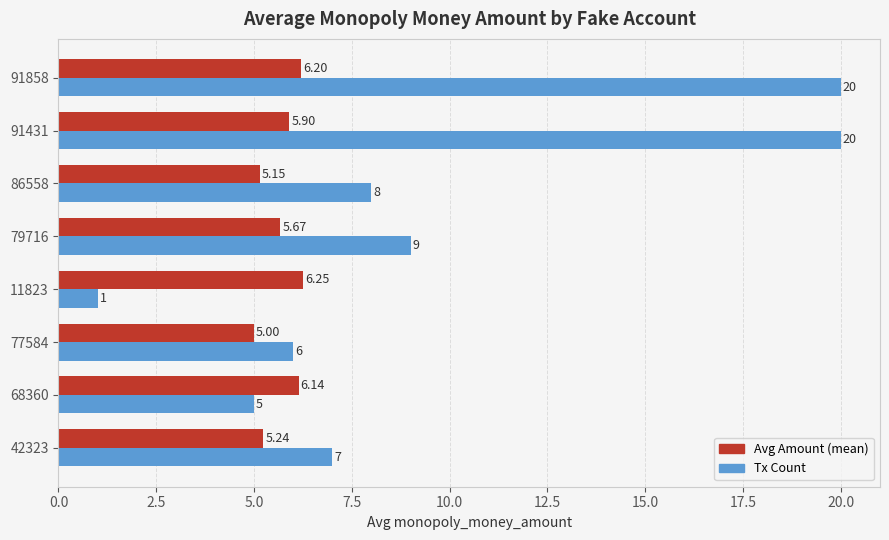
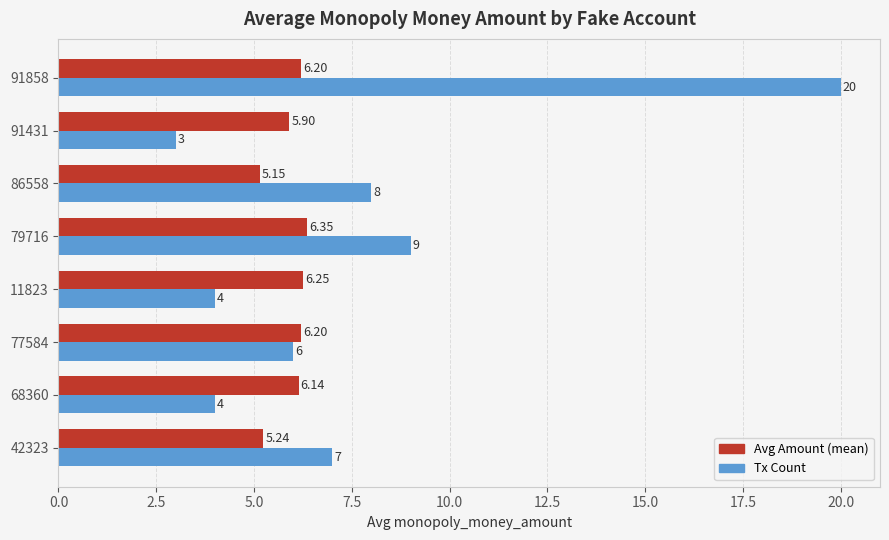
  {
    "Avg Amount (mean)": {
      "91858": 6.20,
      "91431": 5.90,
      "86558": 5.15,
-     "79716": 5.67,
+     "79716": 6.35,
      "11823": 6.25,
-     "77584": 5.00,
+     "77584": 6.20,
      "68360": 6.14,
      "42323": 5.24
    },
    "Tx Count": {
      "91858": 20,
-     "91431": 20,
+     "91431": 3,
      "86558": 8,
      "79716": 9,
-     "11823": 1,
+     "11823": 4,
      "77584": 6,
-     "68360": 5,
+     "68360": 4,
      "42323": 7
    }
  }
